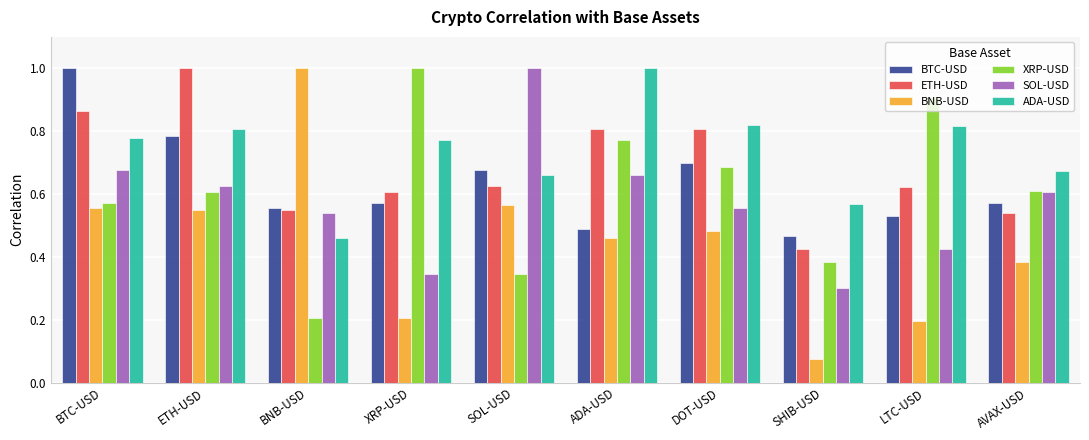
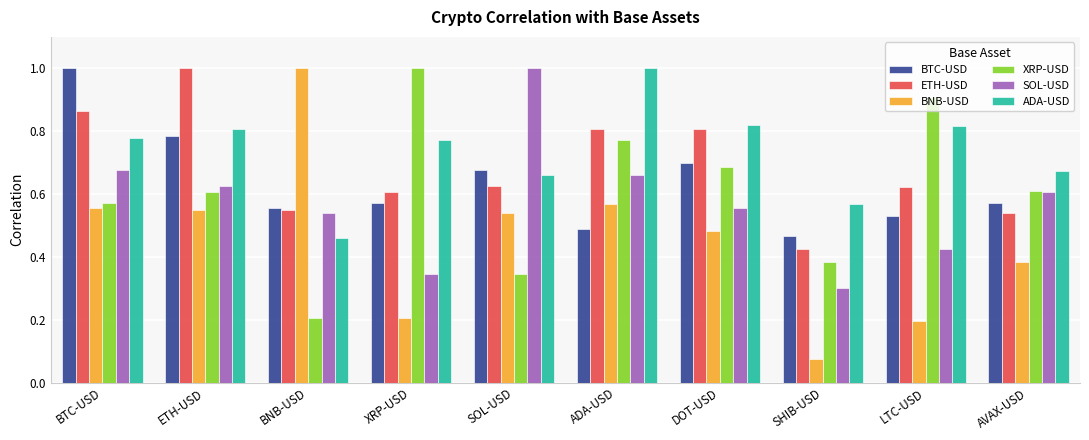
  {
    "BTC-USD": {
      "BTC-USD": 1.00,
      "ETH-USD": 0.79,
      "BNB-USD": 0.56,
      "XRP-USD": 0.57,
      "SOL-USD": 0.68,
      "ADA-USD": 0.49,
      "DOT-USD": 0.70,
      "SHIB-USD": 0.47,
      "LTC-USD": 0.53,
      "AVAX-USD": 0.57
    },
    "ETH-USD": {
      "BTC-USD": 0.86,
      "ETH-USD": 1.00,
      "BNB-USD": 0.55,
      "XRP-USD": 0.61,
      "SOL-USD": 0.63,
      "ADA-USD": 0.81,
      "DOT-USD": 0.81,
      "SHIB-USD": 0.42,
      "LTC-USD": 0.62,
      "AVAX-USD": 0.54
    },
    "BNB-USD": {
      "BTC-USD": 0.56,
      "ETH-USD": 0.55,
      "BNB-USD": 1.00,
      "XRP-USD": 0.21,
-     "SOL-USD": 0.57,
-     "ADA-USD": 0.46,
+     "SOL-USD": 0.54,
+     "ADA-USD": 0.57,
      "DOT-USD": 0.48,
      "SHIB-USD": 0.08,
      "LTC-USD": 0.20,
      "AVAX-USD": 0.39
    },
    "XRP-USD": {
      "BTC-USD": 0.57,
      "ETH-USD": 0.61,
      "BNB-USD": 0.21,
      "XRP-USD": 1.00,
      "SOL-USD": 0.35,
      "ADA-USD": 0.77,
      "DOT-USD": 0.69,
      "SHIB-USD": 0.38,
      "AVAX-USD": 0.61
    },
    "SOL-USD": {
      "BTC-USD": 0.68,
      "ETH-USD": 0.63,
      "BNB-USD": 0.54,
      "XRP-USD": 0.35,
      "SOL-USD": 1.00,
      "ADA-USD": 0.66,
      "DOT-USD": 0.56,
      "SHIB-USD": 0.30,
      "LTC-USD": 0.42,
      "AVAX-USD": 0.61
    },
    "ADA-USD": {
      "BTC-USD": 0.78,
      "ETH-USD": 0.81,
      "BNB-USD": 0.46,
      "XRP-USD": 0.77,
      "SOL-USD": 0.66,
      "ADA-USD": 1.00,
      "DOT-USD": 0.82,
      "SHIB-USD": 0.57,
      "LTC-USD": 0.82,
      "AVAX-USD": 0.67
    }
  }
